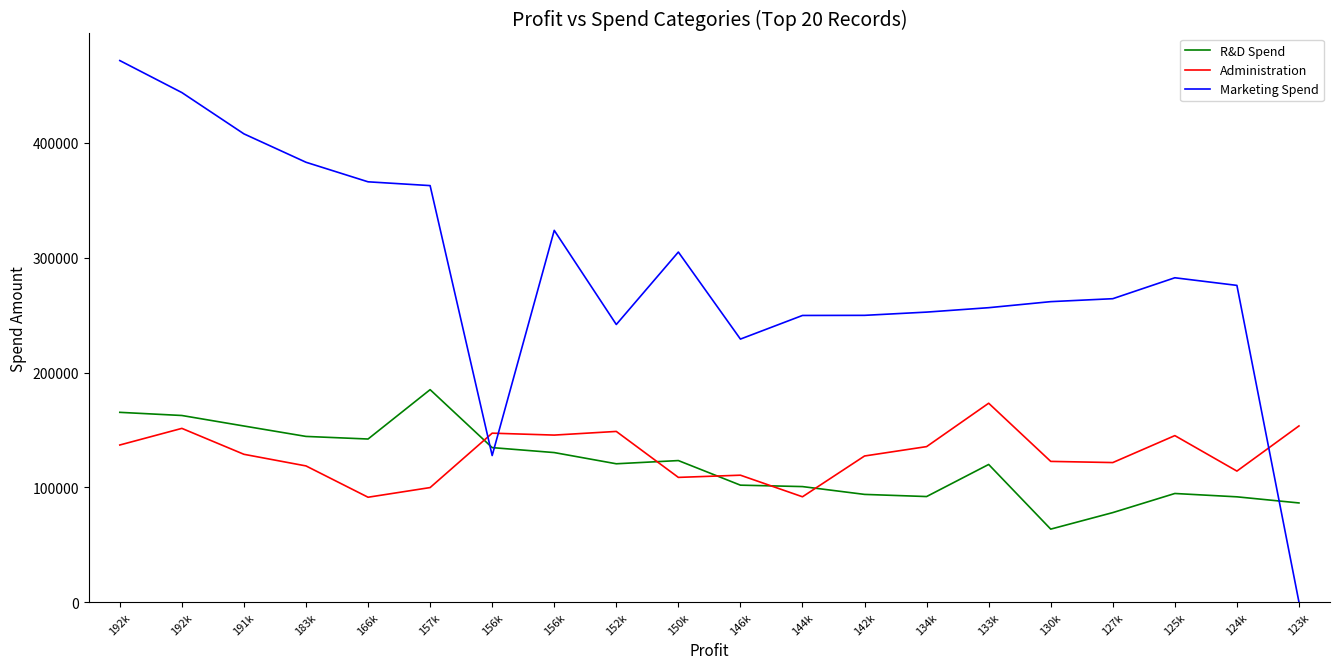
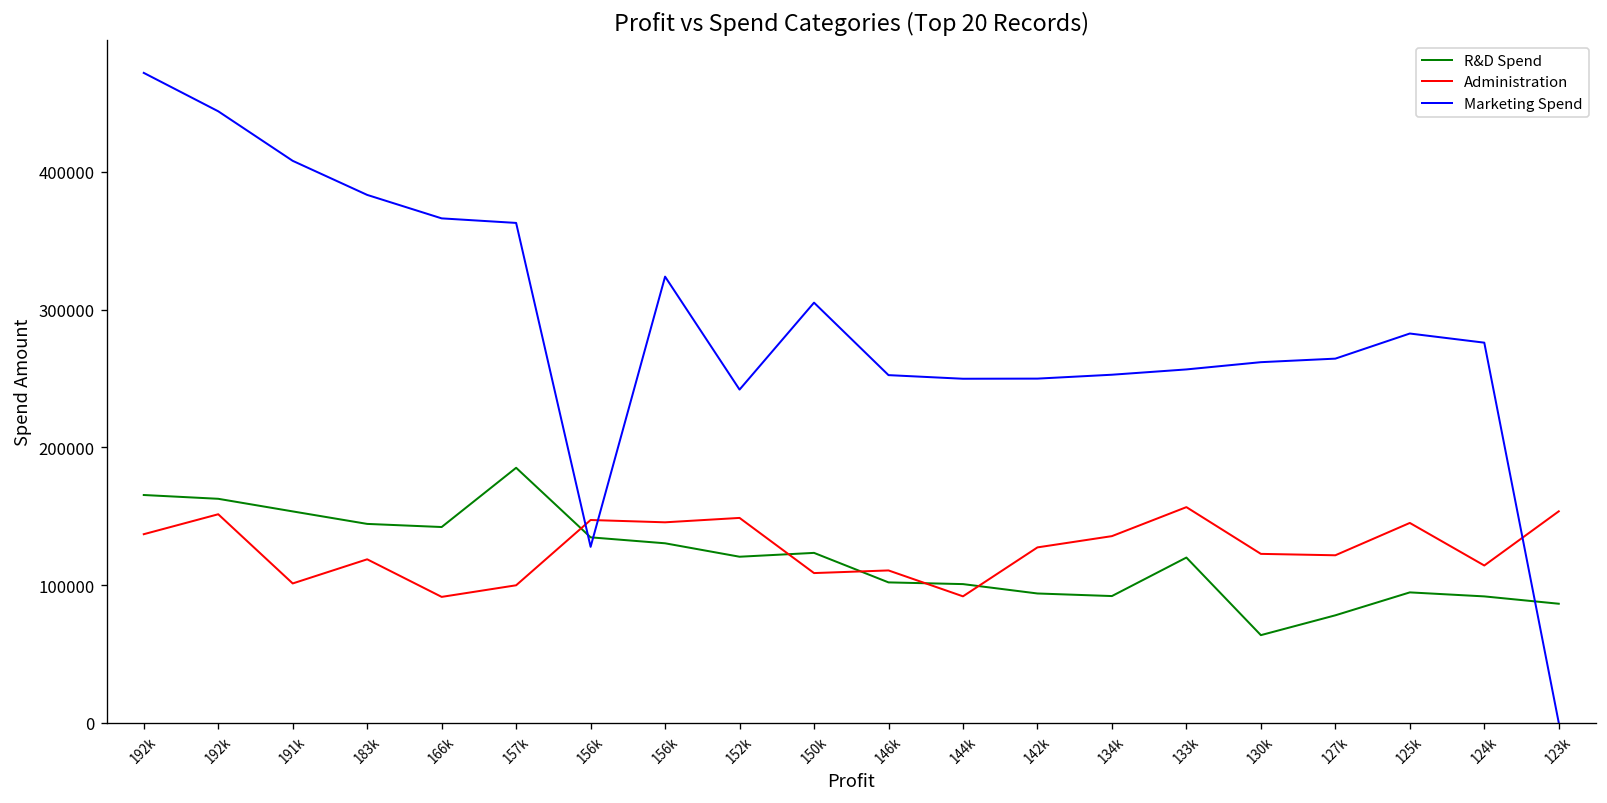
  {
    "R&D Spend": {
      "191k": 153000,
      "183k": 144000,
      "166k": 142000,
      "157k": 185000,
      "152k": 121000,
      "150k": 123000,
      "146k": 102000,
      "144k": 101000,
      "142k": 94000,
      "134k": 92000,
      "133k": 120000,
      "130k": 64000,
      "127k": 78000,
      "125k": 95000,
      "124k": 92000,
      "123k": 86000
    },
    "Administration": {
-     "191k": 129000,
+     "191k": 101000,
      "183k": 119000,
      "166k": 91000,
      "157k": 100000,
      "152k": 149000,
      "150k": 109000,
      "146k": 111000,
      "144k": 92000,
      "142k": 127000,
      "134k": 135000,
-     "133k": 173000,
+     "133k": 157000,
      "130k": 123000,
      "127k": 122000,
      "125k": 145000,
      "124k": 114000,
      "123k": 154000
    },
    "Marketing Spend": {
      "191k": 408000,
      "183k": 383000,
      "166k": 366000,
      "157k": 363000,
      "152k": 242000,
      "150k": 305000,
-     "146k": 229000,
+     "146k": 252000,
      "144k": 250000,
      "142k": 250000,
      "134k": 253000,
      "133k": 257000,
      "130k": 262000,
      "127k": 264000,
      "125k": 283000,
      "124k": 276000,
      "123k": 0
    }
  }
